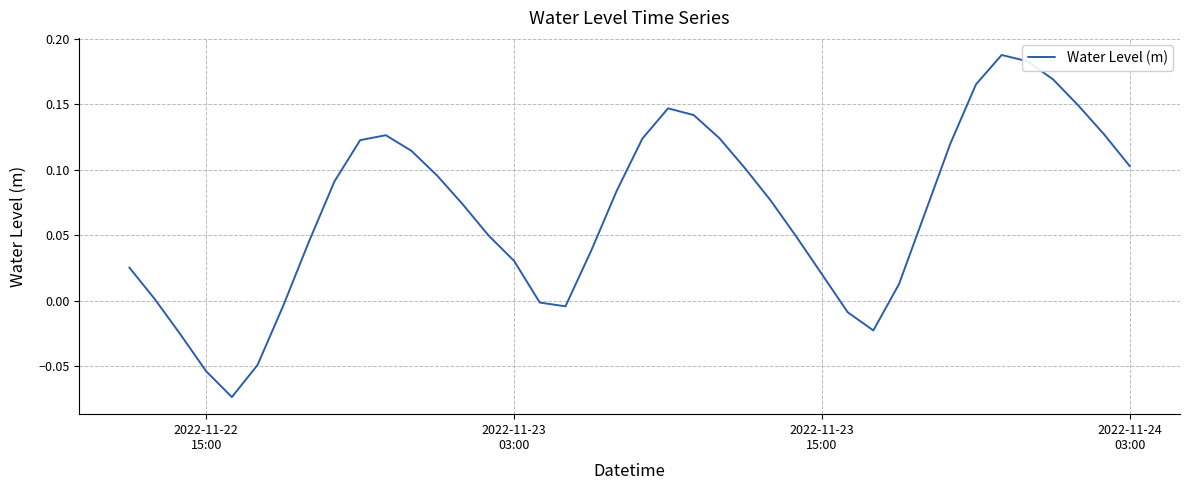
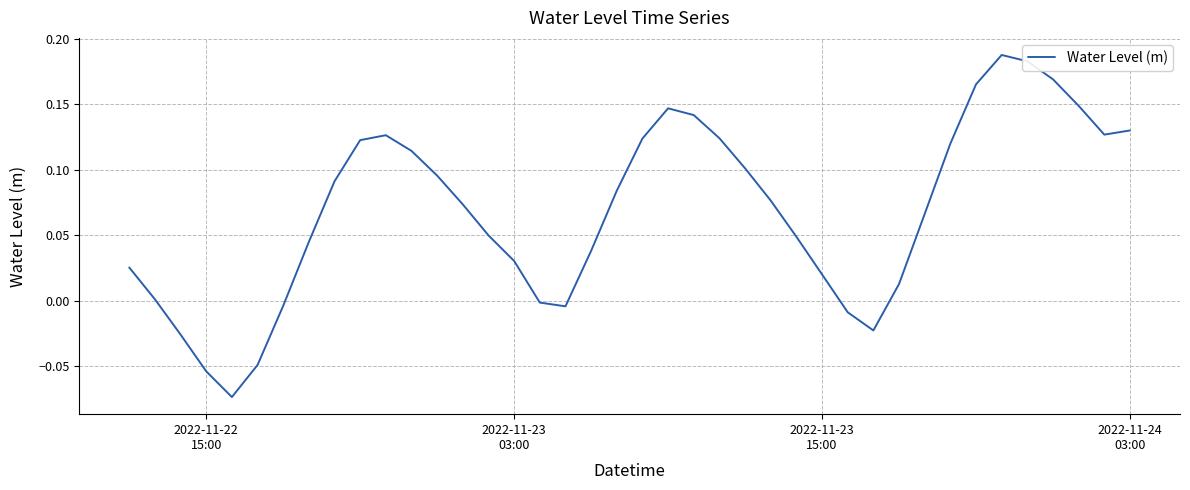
  {
    "2022-11-22 15:00": -0.054,
    "2022-11-23 03:00": 0.030,
    "2022-11-23 15:00": 0.020,
-   "2022-11-24 03:00": 0.103
+   "2022-11-24 03:00": 0.130
  }
